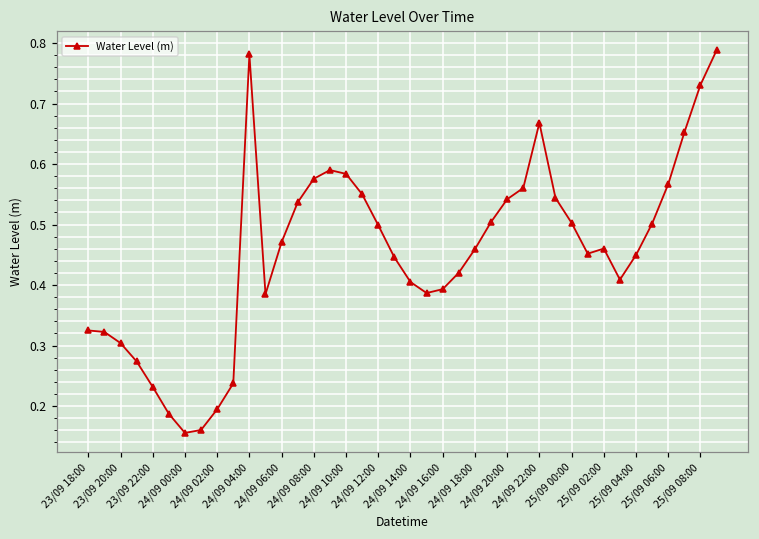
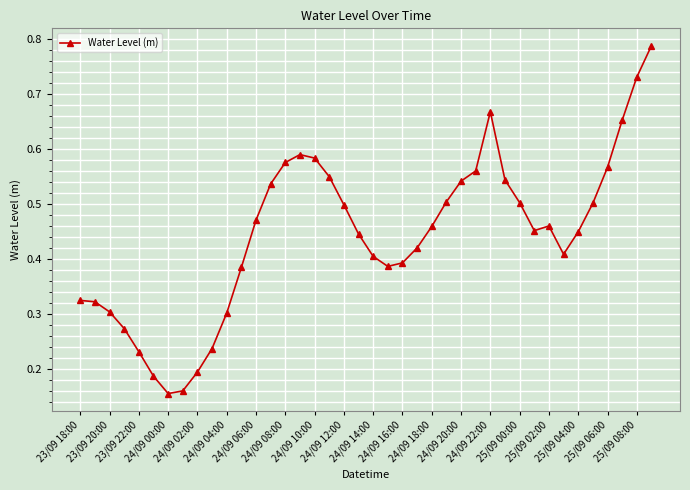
  {
    "23/09 18:00": 0.33,
    "23/09 20:00": 0.30,
    "23/09 22:00": 0.23,
    "24/09 00:00": 0.16,
    "24/09 02:00": 0.19,
-   "24/09 04:00": 0.78,
+   "24/09 04:00": 0.30,
    "24/09 06:00": 0.47,
    "24/09 08:00": 0.58,
    "24/09 10:00": 0.58,
    "24/09 12:00": 0.50,
    "24/09 14:00": 0.41,
    "24/09 16:00": 0.39,
    "24/09 18:00": 0.46,
    "24/09 20:00": 0.54,
    "24/09 22:00": 0.67,
    "25/09 00:00": 0.50,
    "25/09 02:00": 0.46,
    "25/09 04:00": 0.45,
    "25/09 06:00": 0.57,
    "25/09 08:00": 0.73
  }
